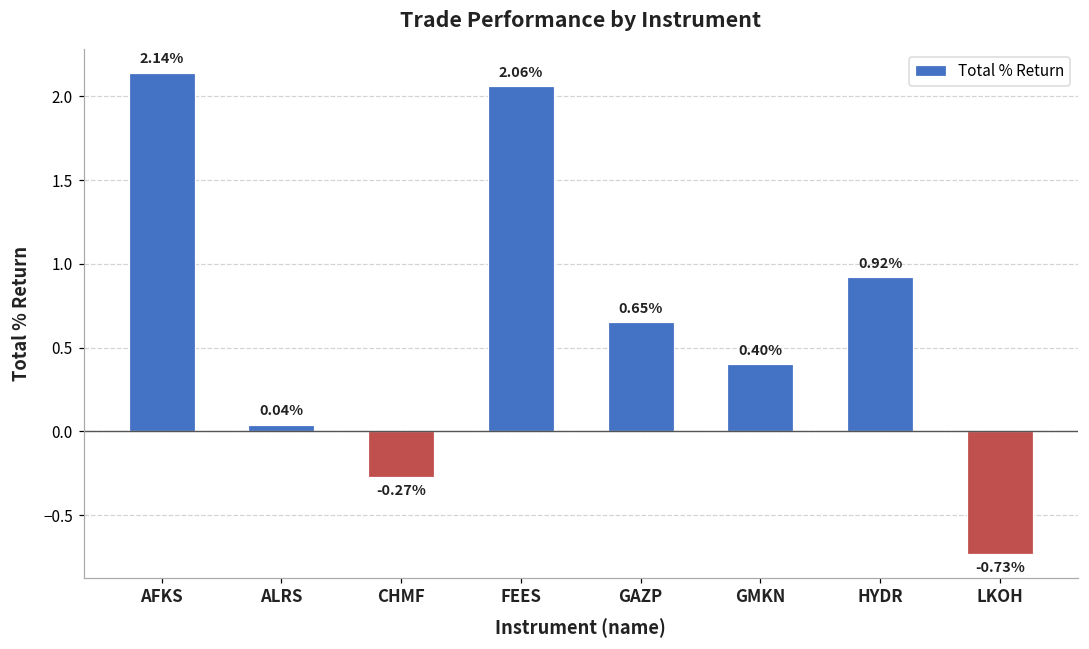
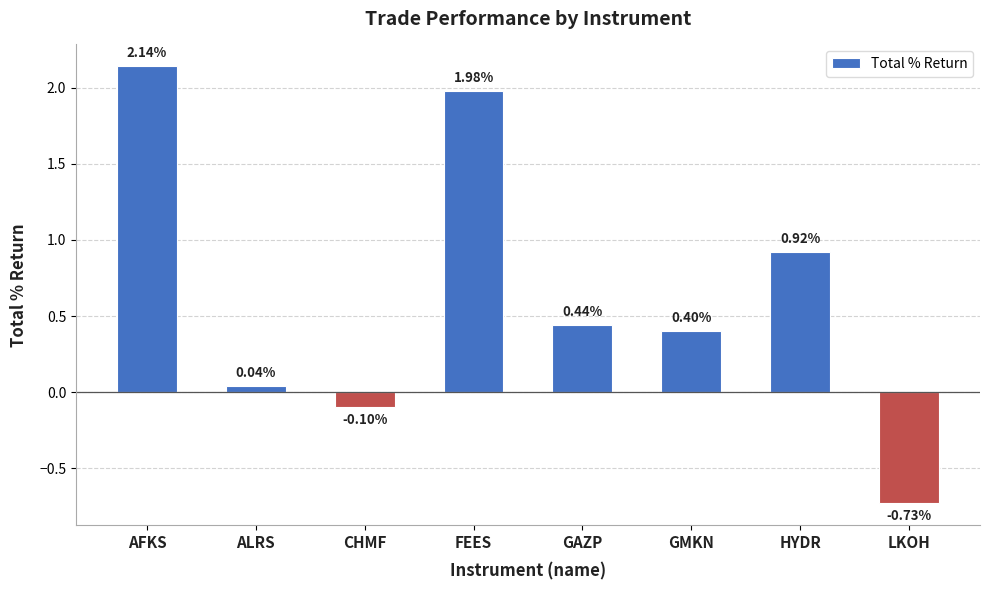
  {
    "AFKS": "2.14%",
    "ALRS": "0.04%",
-   "CHMF": "-0.27%",
-   "FEES": "2.06%",
-   "GAZP": "0.65%",
+   "CHMF": "-0.10%",
+   "FEES": "1.98%",
+   "GAZP": "0.44%",
    "GMKN": "0.40%",
    "HYDR": "0.92%",
    "LKOH": "-0.73%"
  }
